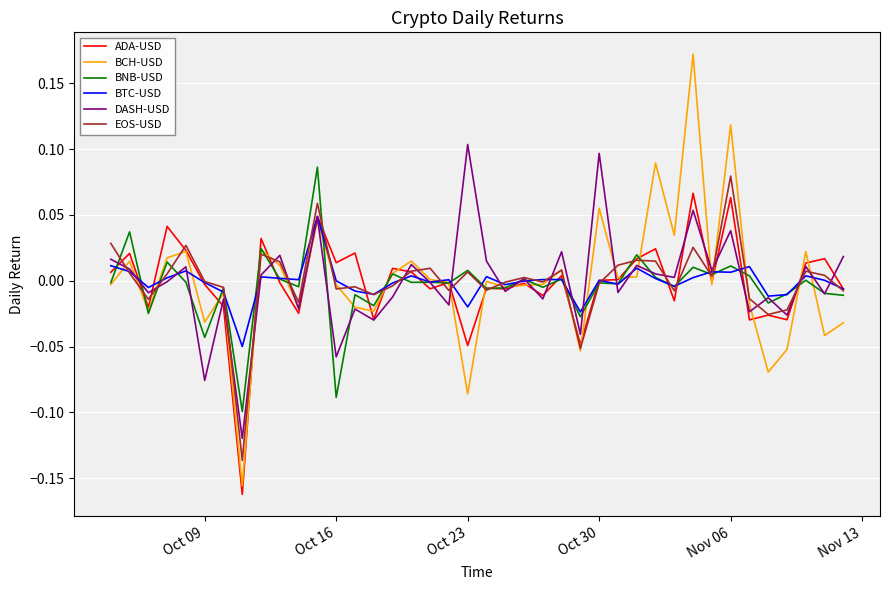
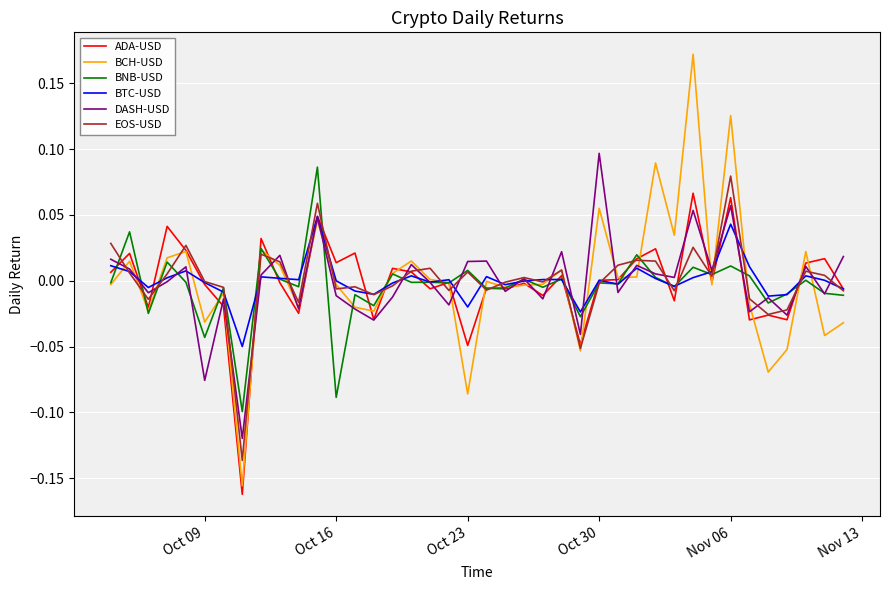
  {
    "ADA-USD": {
      "Oct 16": 0.014,
      "Oct 23": -0.049,
      "Nov 06": 0.063
    },
    "BCH-USD": {
      "Oct 09": -0.031,
      "Oct 16": -0.003,
      "Oct 23": -0.086,
      "Oct 30": 0.055,
-     "Nov 06": 0.118
+     "Nov 06": 0.125
    },
    "BNB-USD": {
      "Oct 09": -0.043,
      "Oct 16": -0.089,
      "Nov 06": 0.011
    },
    "BTC-USD": {
      "Oct 16": 0.000,
      "Oct 23": -0.020,
-     "Nov 06": 0.006
+     "Nov 06": 0.043
    },
    "DASH-USD": {
      "Oct 09": -0.076,
-     "Oct 16": -0.058,
-     "Oct 23": 0.103,
+     "Oct 16": -0.011,
+     "Oct 23": 0.015,
      "Oct 30": 0.097,
-     "Nov 06": 0.038
+     "Nov 06": 0.057
    },
    "EOS-USD": {
      "Oct 16": -0.006,
      "Nov 06": 0.079
    }
  }
